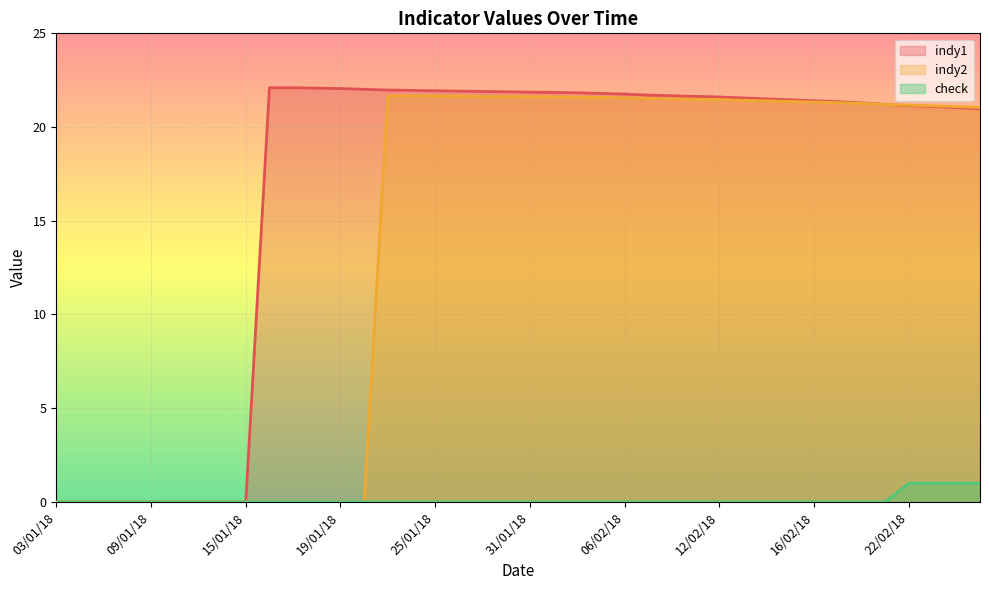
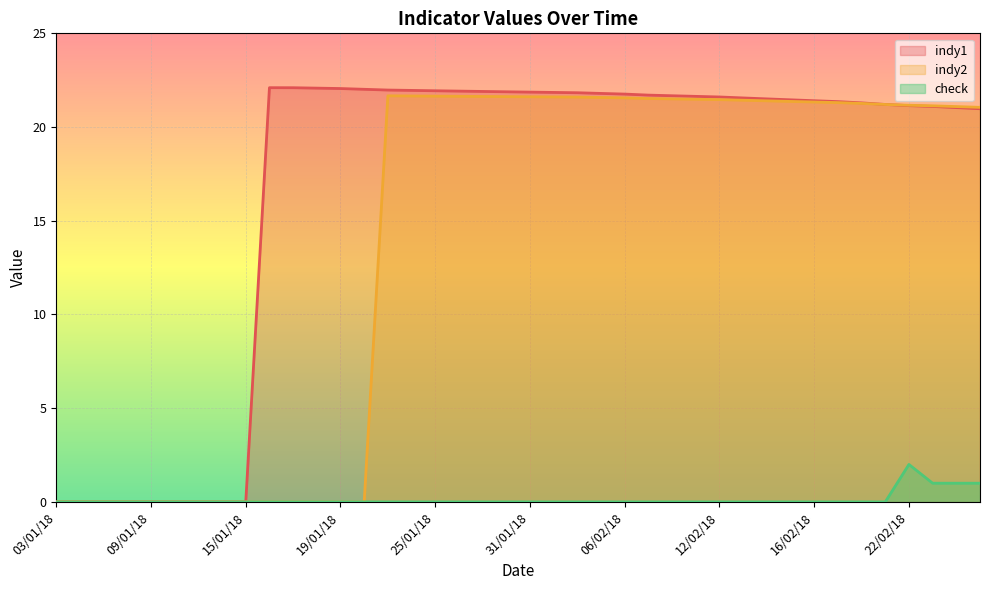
  {
    "check": {
      "25/01/18": 0,
      "31/01/18": 0,
      "06/02/18": 0,
      "12/02/18": 0,
      "16/02/18": 0,
-     "22/02/18": 1
+     "22/02/18": 2
    }
  }
